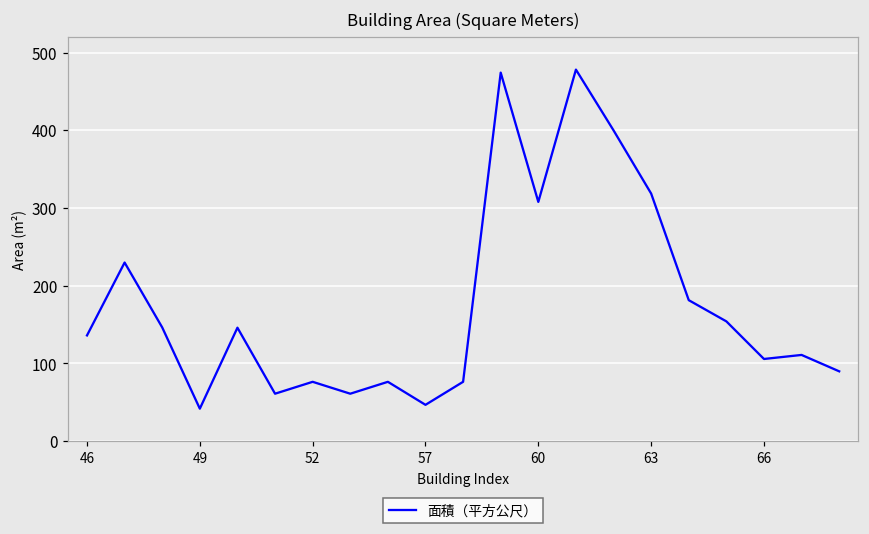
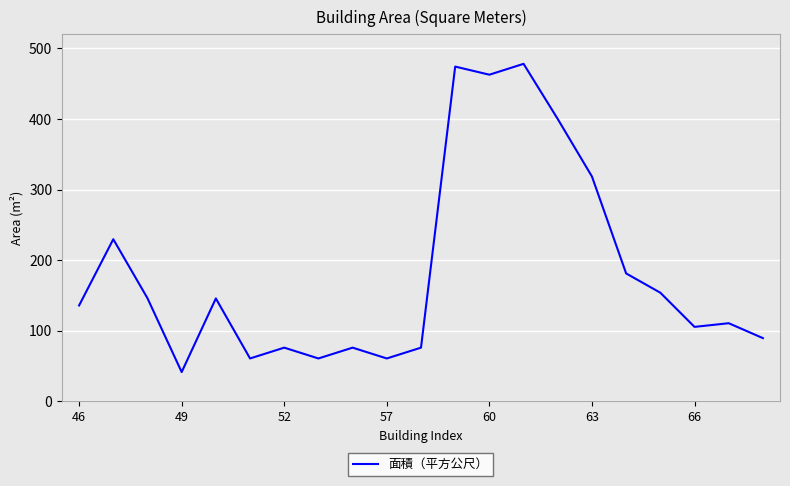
  {
    "46": 140,
    "49": 40,
    "52": 80,
-   "57": 50,
-   "60": 310,
+   "57": 60,
+   "60": 460,
    "63": 320,
    "66": 110
  }
